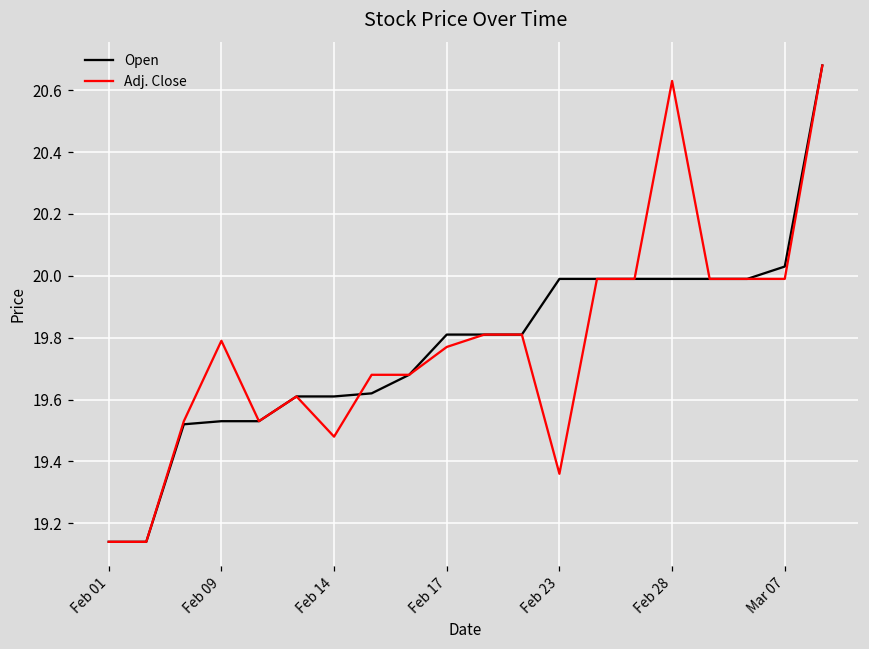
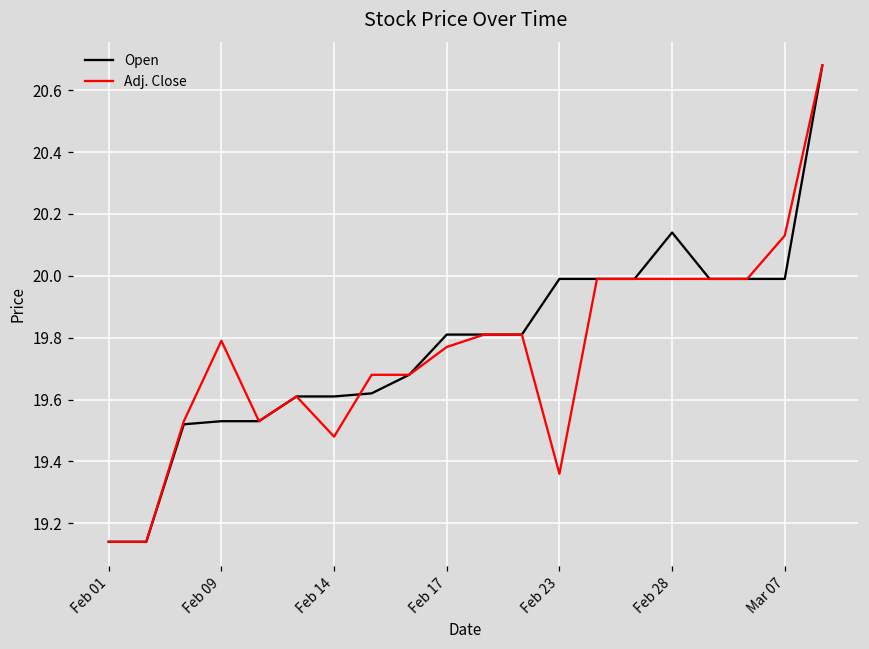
  {
    "Open": {
      "Feb 09": 19.53,
      "Feb 14": 19.61,
      "Feb 17": 19.81,
      "Feb 23": 19.99,
-     "Feb 28": 19.99,
-     "Mar 07": 20.03
+     "Feb 28": 20.14,
+     "Mar 07": 19.99
    },
    "Adj. Close": {
      "Feb 09": 19.79,
      "Feb 14": 19.48,
      "Feb 17": 19.77,
      "Feb 23": 19.36,
-     "Feb 28": 20.63,
-     "Mar 07": 19.99
+     "Feb 28": 19.99,
+     "Mar 07": 20.13
    }
  }
